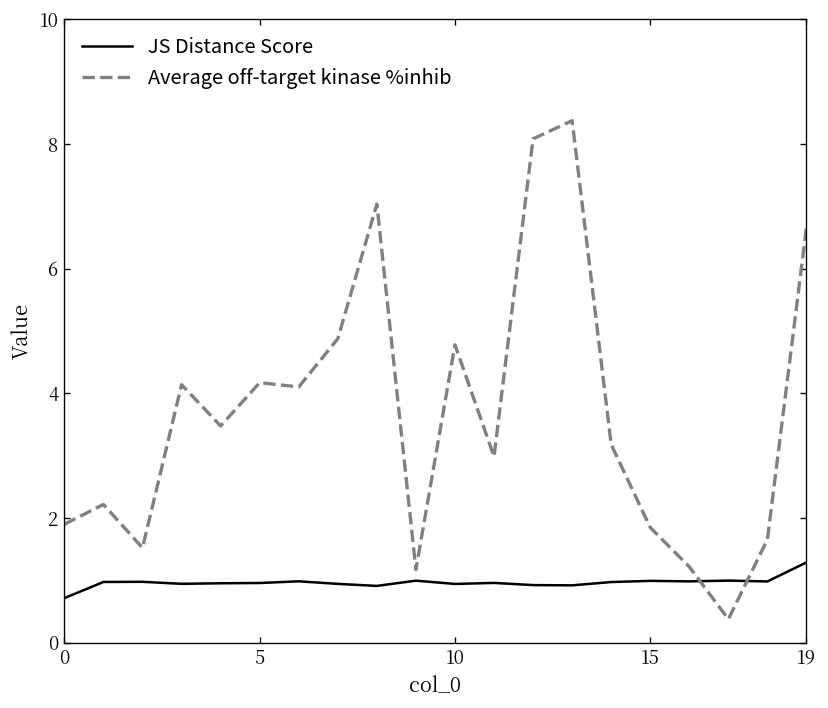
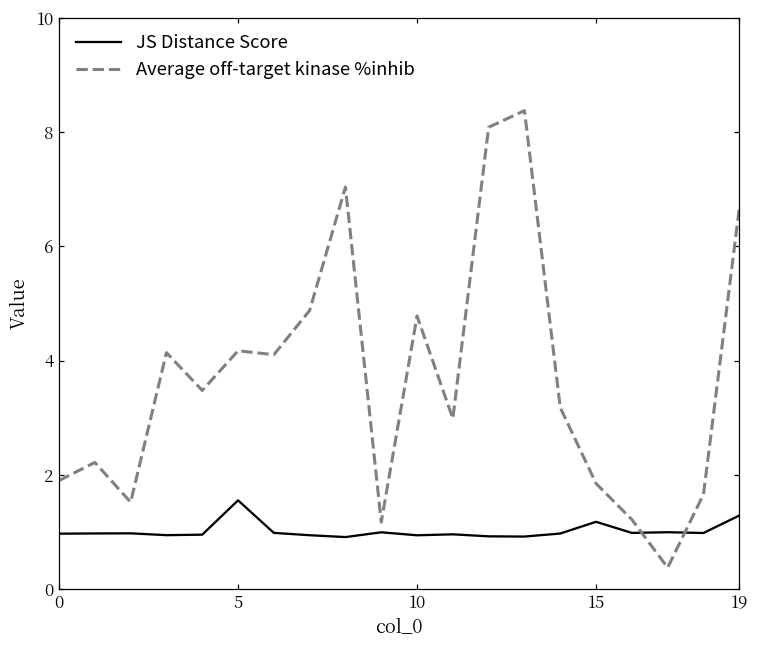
  {
    "JS Distance Score": {
-     "0": 0.7,
-     "5": 1.0,
+     "0": 1.0,
+     "5": 1.6,
      "10": 0.9,
-     "15": 1.0,
+     "15": 1.2,
      "19": 1.3
    },
    "Average off-target kinase %inhib": {
      "0": 1.9,
      "5": 4.2,
      "10": 4.8,
      "15": 1.9,
      "19": 6.7
    }
  }
